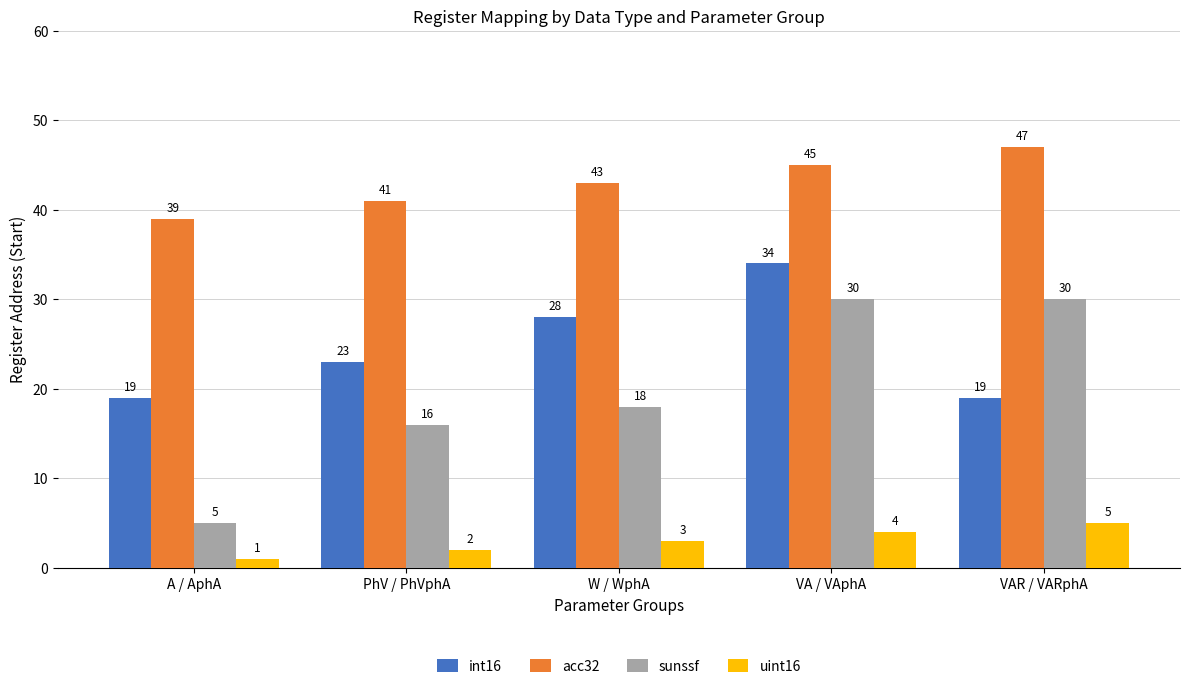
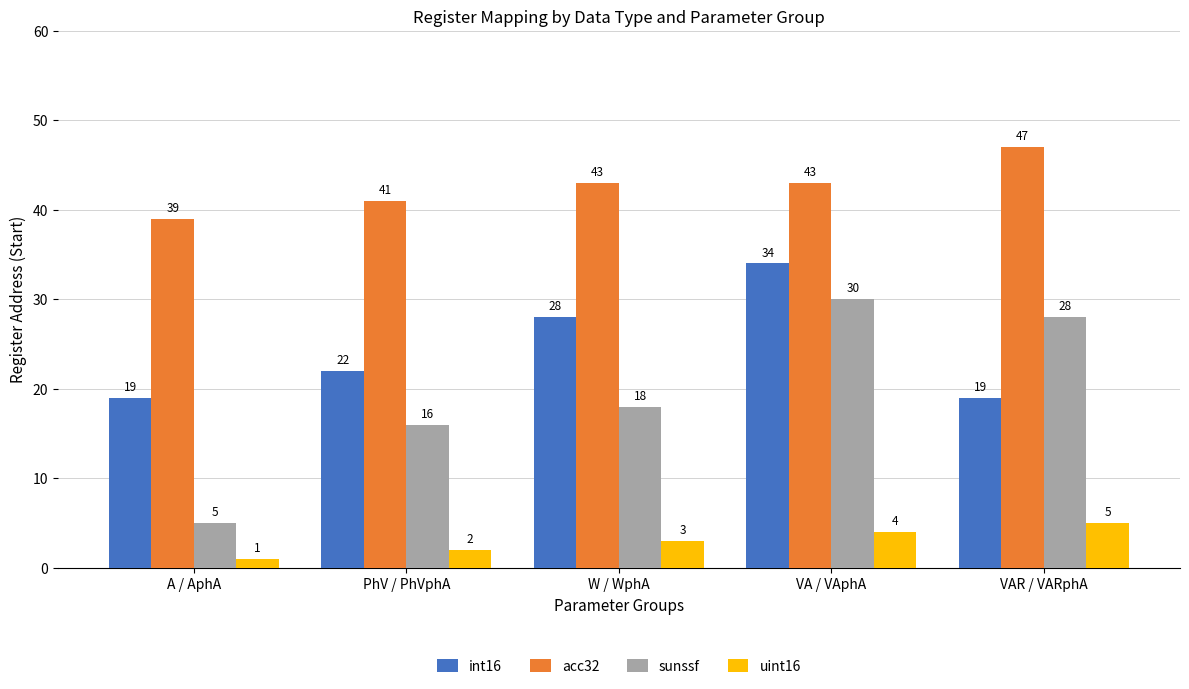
  {
    "int16": {
      "A / AphA": 19,
-     "PhV / PhVphA": 23,
+     "PhV / PhVphA": 22,
      "W / WphA": 28,
      "VA / VAphA": 34,
      "VAR / VARphA": 19
    },
    "acc32": {
      "A / AphA": 39,
      "PhV / PhVphA": 41,
      "W / WphA": 43,
-     "VA / VAphA": 45,
+     "VA / VAphA": 43,
      "VAR / VARphA": 47
    },
    "sunssf": {
      "A / AphA": 5,
      "PhV / PhVphA": 16,
      "W / WphA": 18,
      "VA / VAphA": 30,
-     "VAR / VARphA": 30
+     "VAR / VARphA": 28
    },
    "uint16": {
      "A / AphA": 1,
      "PhV / PhVphA": 2,
      "W / WphA": 3,
      "VA / VAphA": 4,
      "VAR / VARphA": 5
    }
  }
